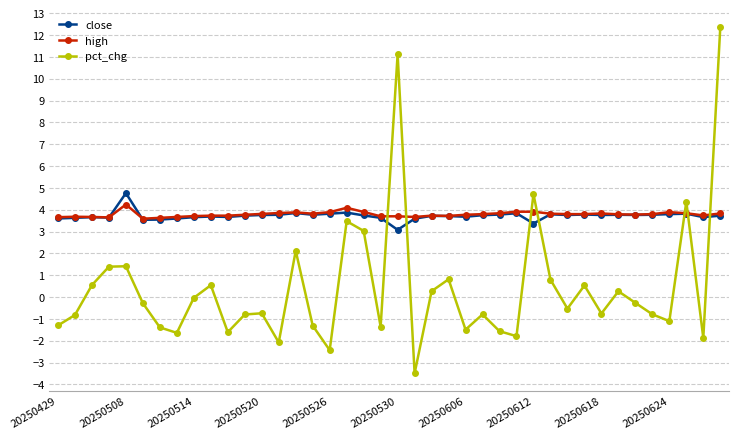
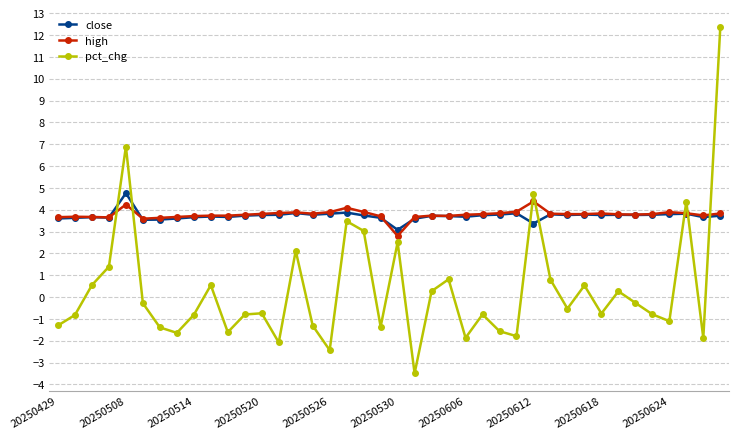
  {
    "close": {
      "20250508": 4.8,
      "20250530": 3.1,
      "20250612": 3.4
    },
    "high": {
      "20250508": 4.2,
-     "20250530": 3.7,
-     "20250612": 3.9
+     "20250530": 2.8,
+     "20250612": 4.4
    },
    "pct_chg": {
      "20250429": -1.3,
-     "20250508": 1.4,
-     "20250514": 0.0,
+     "20250508": 6.9,
+     "20250514": -0.8,
      "20250520": -0.7,
      "20250526": -2.4,
-     "20250530": 11.1,
-     "20250606": -1.5,
+     "20250530": 2.5,
+     "20250606": -1.9,
      "20250612": 4.7,
      "20250618": -0.8,
      "20250624": -1.1
    }
  }
